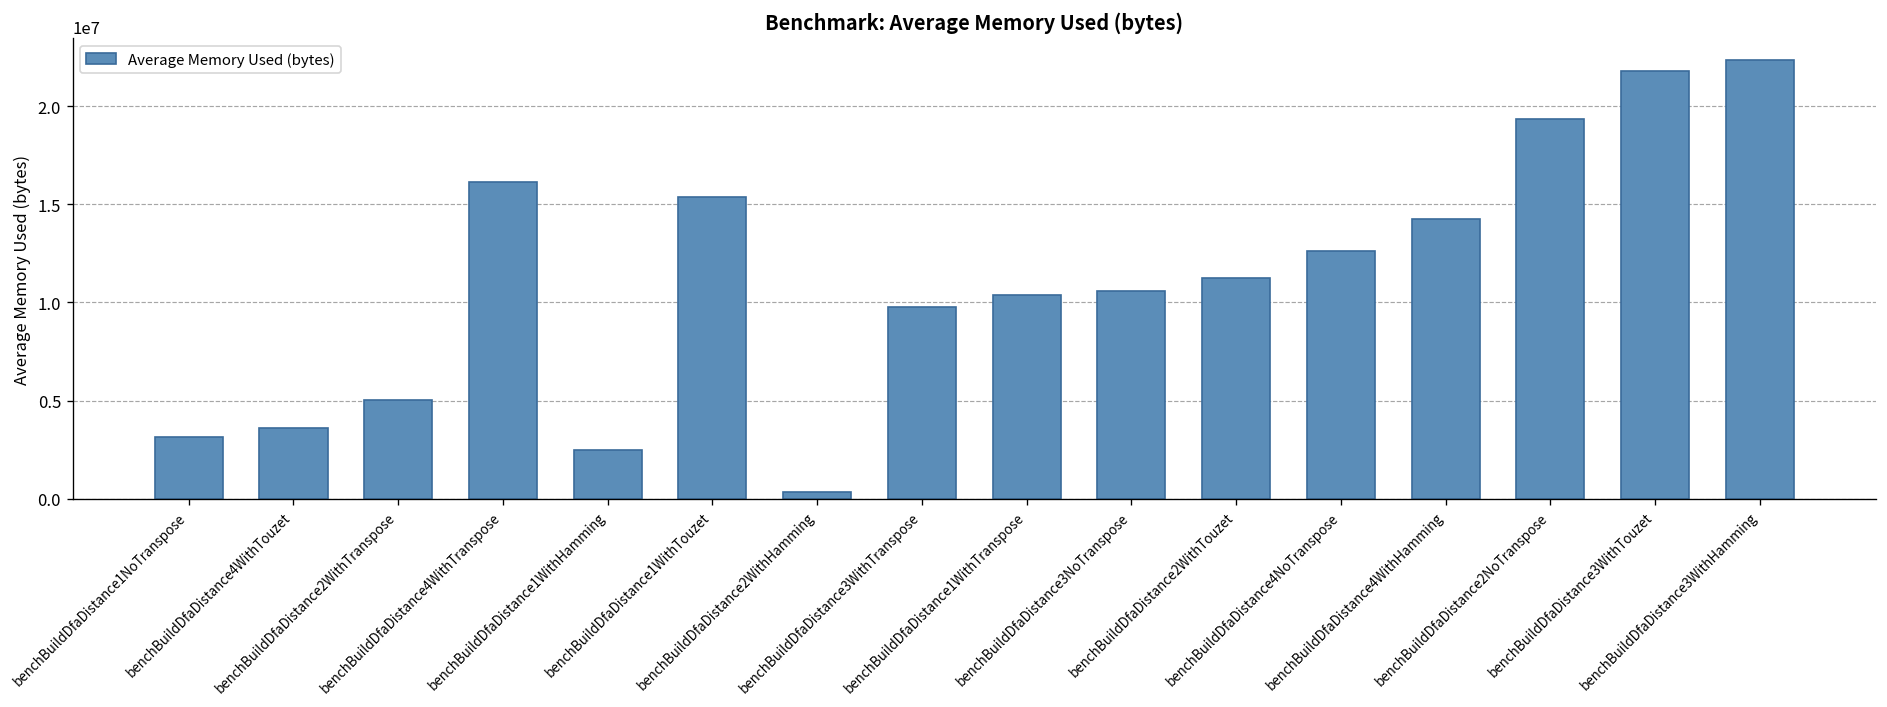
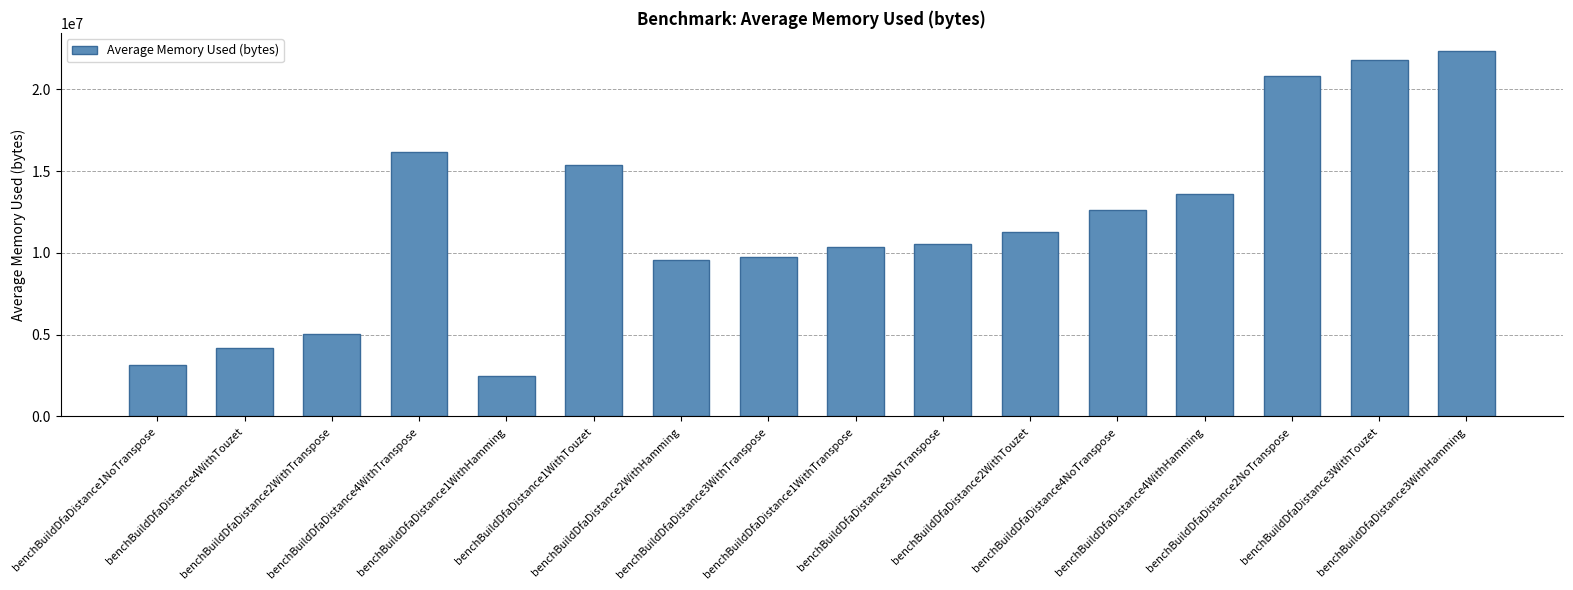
  {
    "benchBuildDfaDistance1NoTranspose": 3200000,
-   "benchBuildDfaDistance4WithTouzet": 3600000,
+   "benchBuildDfaDistance4WithTouzet": 4200000,
    "benchBuildDfaDistance2WithTranspose": 5000000,
    "benchBuildDfaDistance4WithTranspose": 16100000,
    "benchBuildDfaDistance1WithHamming": 2500000,
    "benchBuildDfaDistance1WithTouzet": 15400000,
-   "benchBuildDfaDistance2WithHamming": 300000,
+   "benchBuildDfaDistance2WithHamming": 9500000,
    "benchBuildDfaDistance3WithTranspose": 9800000,
    "benchBuildDfaDistance1WithTranspose": 10400000,
    "benchBuildDfaDistance3NoTranspose": 10600000,
    "benchBuildDfaDistance2WithTouzet": 11200000,
    "benchBuildDfaDistance4NoTranspose": 12600000,
-   "benchBuildDfaDistance4WithHamming": 14200000,
-   "benchBuildDfaDistance2NoTranspose": 19300000,
+   "benchBuildDfaDistance4WithHamming": 13600000,
+   "benchBuildDfaDistance2NoTranspose": 20800000,
    "benchBuildDfaDistance3WithTouzet": 21800000,
    "benchBuildDfaDistance3WithHamming": 22300000
  }
